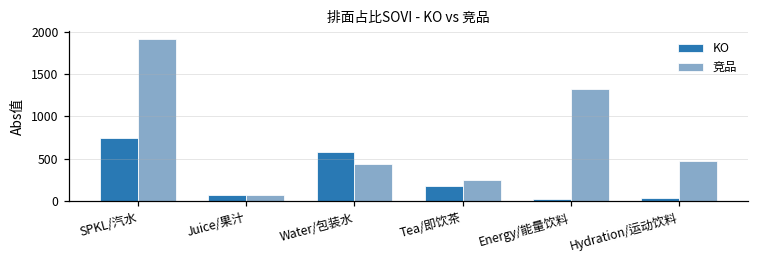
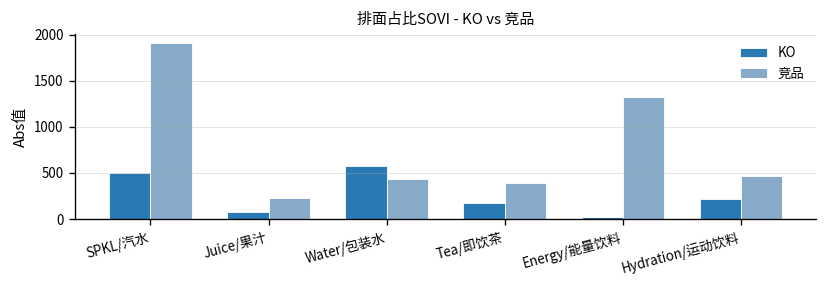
  {
    "KO": {
-     "SPKL/汽水": 700,
+     "SPKL/汽水": 500,
      "Juice/果汁": 100,
      "Water/包装水": 600,
      "Tea/即饮茶": 200,
-     "Hydration/运动饮料": 0
+     "Hydration/运动饮料": 200
    },
    "竞品": {
      "SPKL/汽水": 1900,
-     "Juice/果汁": 100,
+     "Juice/果汁": 200,
      "Water/包装水": 400,
-     "Tea/即饮茶": 200,
+     "Tea/即饮茶": 400,
      "Energy/能量饮料": 1300,
      "Hydration/运动饮料": 500
    }
  }
